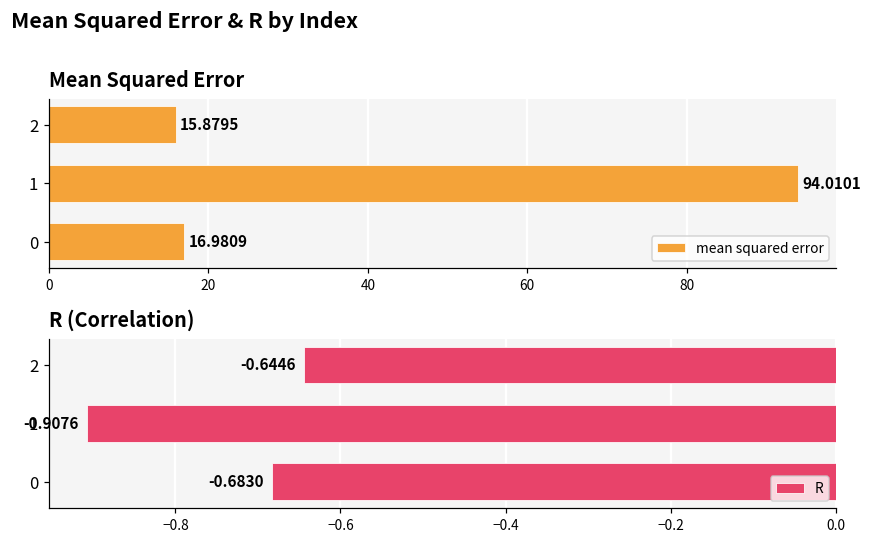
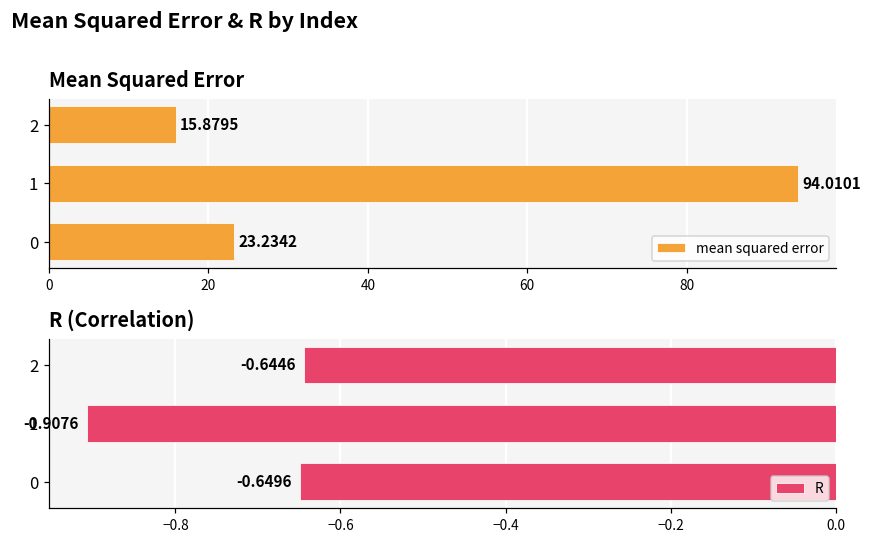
  {
    "Mean Squared Error": {
      "2": 15.8795,
      "1": 94.0101,
-     "0": 16.9809
+     "0": 23.2342
    },
    "R (Correlation)": {
      "2": -0.6446,
      "1": -0.9076,
-     "0": -0.6830
+     "0": -0.6496
    }
  }
